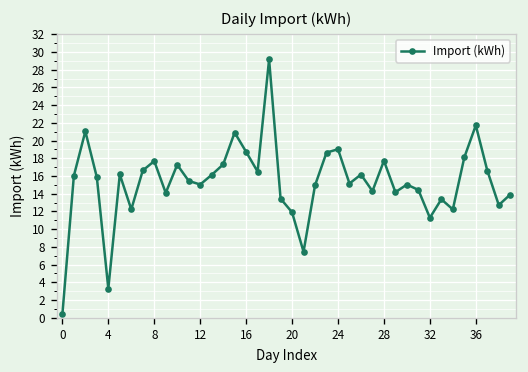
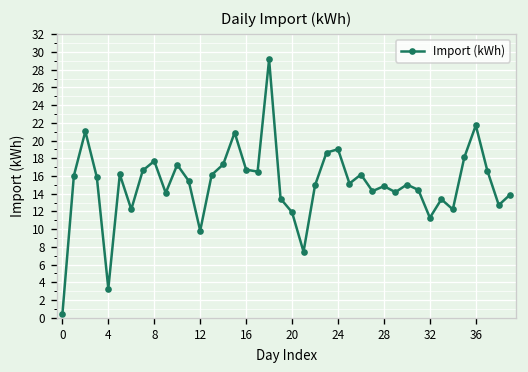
  {
    "0": 0,
    "4": 3,
    "8": 18,
-   "12": 15,
-   "16": 19,
+   "12": 10,
+   "16": 17,
    "20": 12,
    "24": 19,
-   "28": 18,
+   "28": 15,
    "32": 11,
    "36": 22
  }
